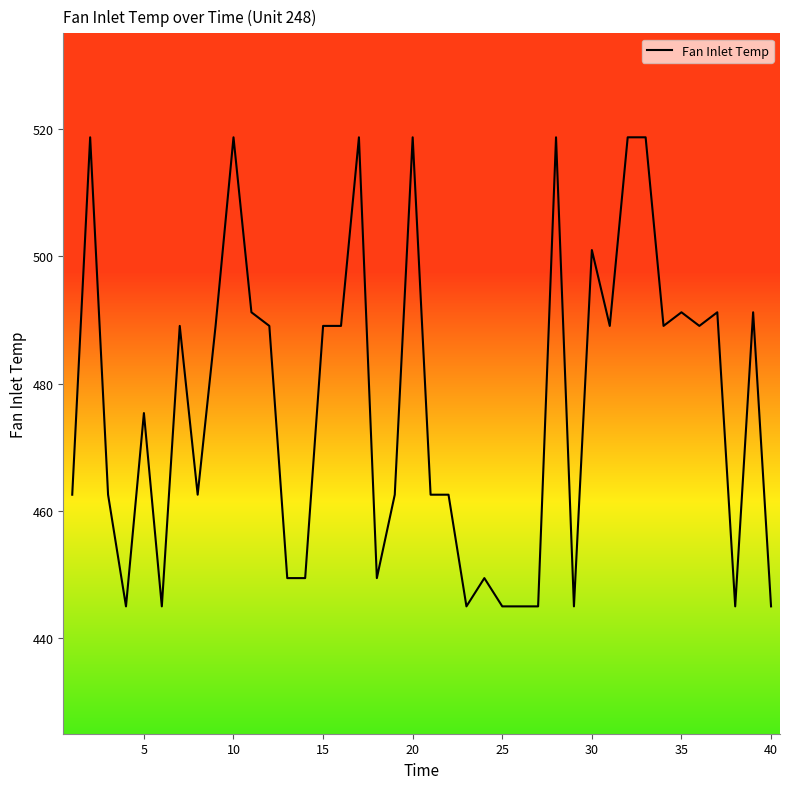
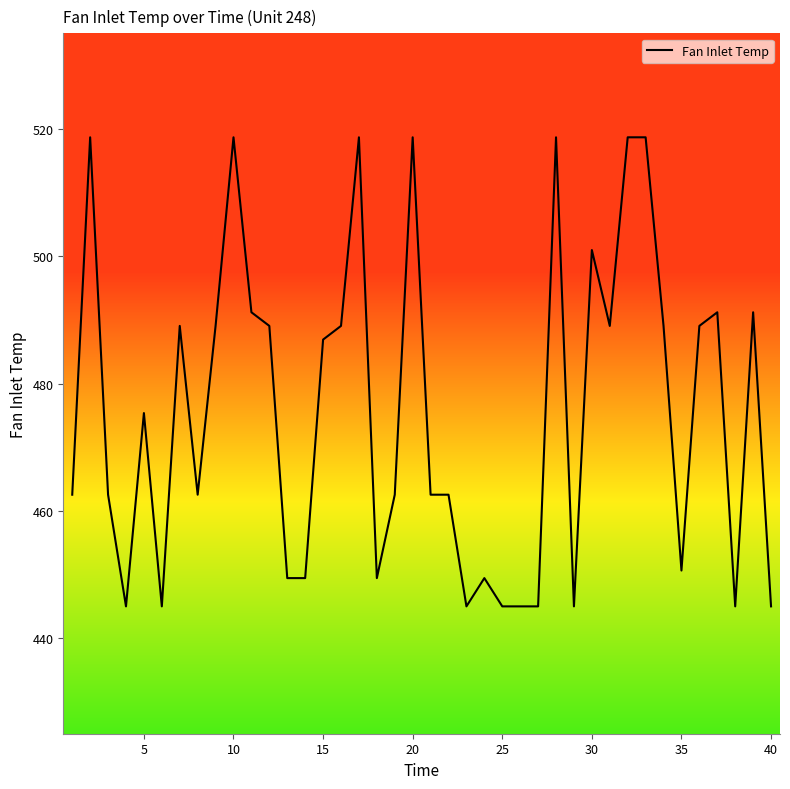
  {
    "5": 475,
    "10": 519,
-   "15": 489,
+   "15": 487,
    "20": 519,
    "25": 445,
    "30": 501,
-   "35": 491,
+   "35": 451,
    "40": 445
  }
